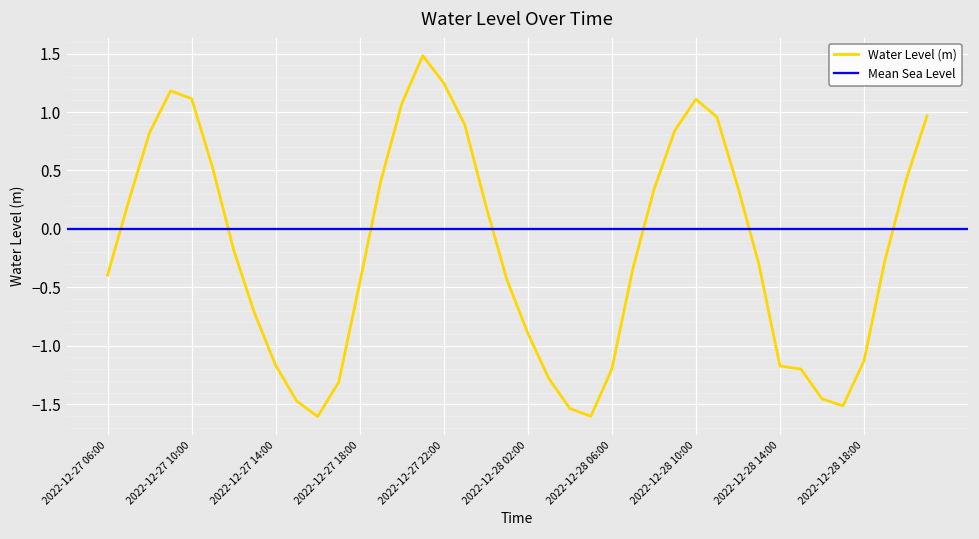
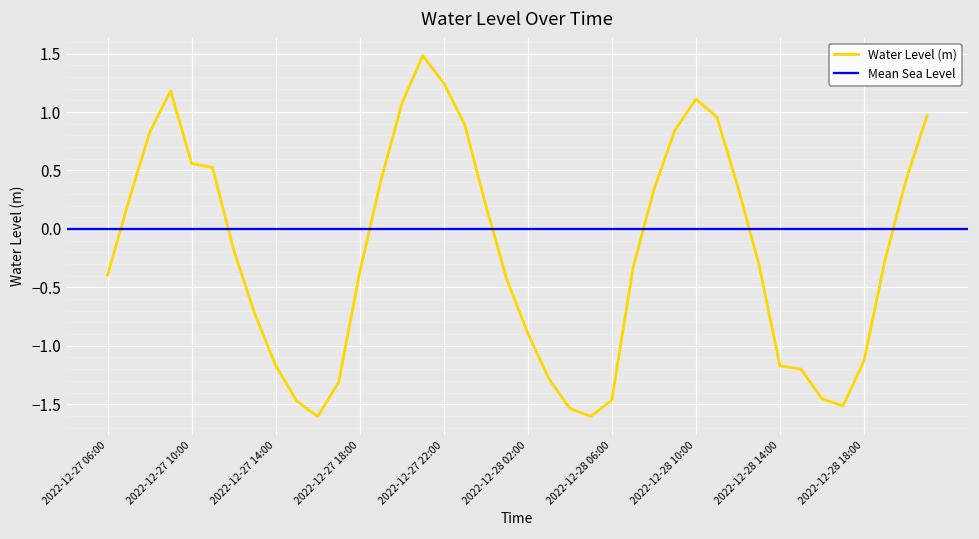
  {
    "2022-12-27 06:00": -0.40,
-   "2022-12-27 10:00": 1.11,
+   "2022-12-27 10:00": 0.56,
    "2022-12-27 14:00": -1.17,
-   "2022-12-27 18:00": -0.46,
+   "2022-12-27 18:00": -0.37,
    "2022-12-27 22:00": 1.25,
    "2022-12-28 02:00": -0.89,
-   "2022-12-28 06:00": -1.20,
+   "2022-12-28 06:00": -1.46,
    "2022-12-28 10:00": 1.11,
    "2022-12-28 14:00": -1.17,
    "2022-12-28 18:00": -1.13
  }
